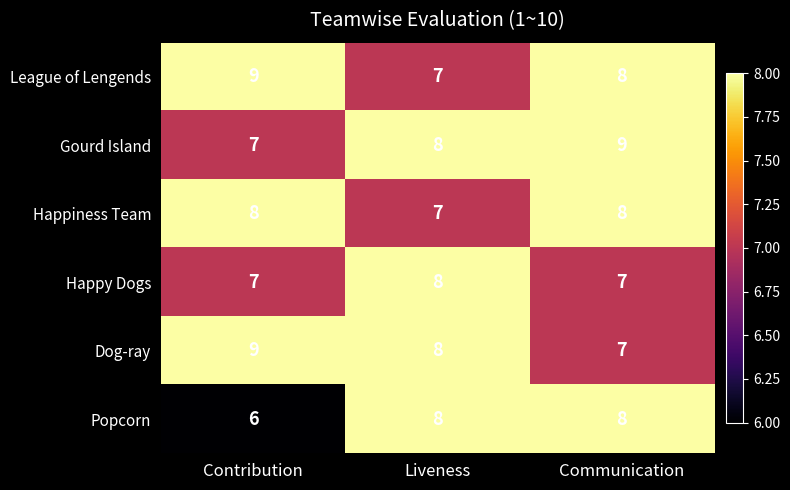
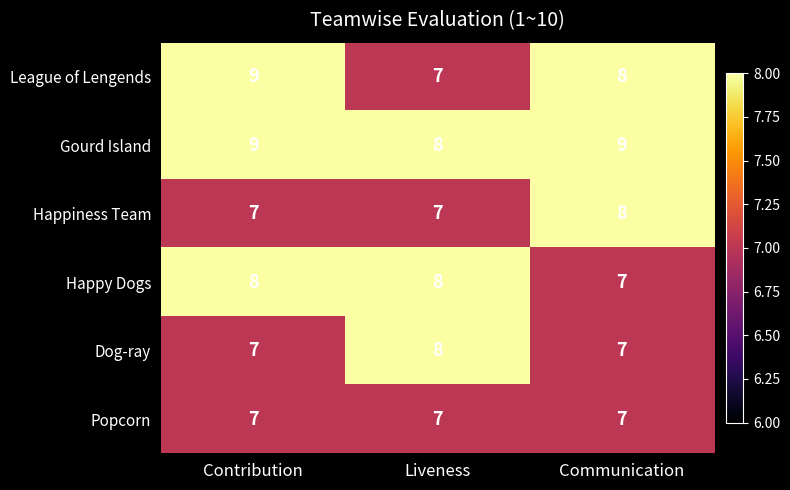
  {
    "League of Lengends": {
      "Contribution": 9,
      "Liveness": 7,
      "Communication": 8
    },
    "Gourd Island": {
-     "Contribution": 7,
+     "Contribution": 9,
      "Liveness": 8,
      "Communication": 9
    },
    "Happiness Team": {
-     "Contribution": 8,
+     "Contribution": 7,
      "Liveness": 7,
      "Communication": 8
    },
    "Happy Dogs": {
-     "Contribution": 7,
+     "Contribution": 8,
      "Liveness": 8,
      "Communication": 7
    },
    "Dog-ray": {
-     "Contribution": 9,
+     "Contribution": 7,
      "Liveness": 8,
      "Communication": 7
    },
    "Popcorn": {
-     "Contribution": 6,
-     "Liveness": 8,
-     "Communication": 8
+     "Contribution": 7,
+     "Liveness": 7,
+     "Communication": 7
    }
  }
